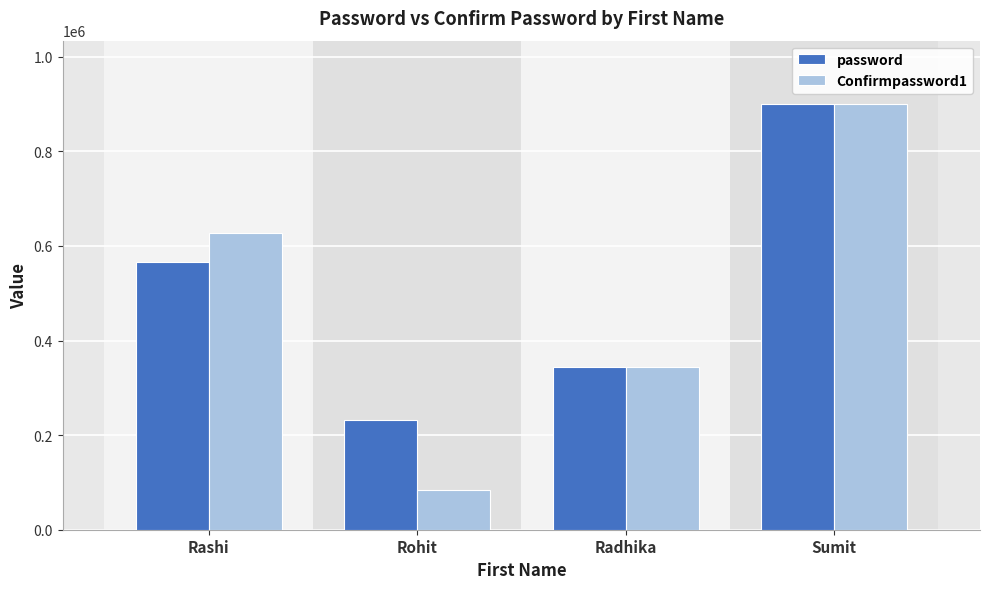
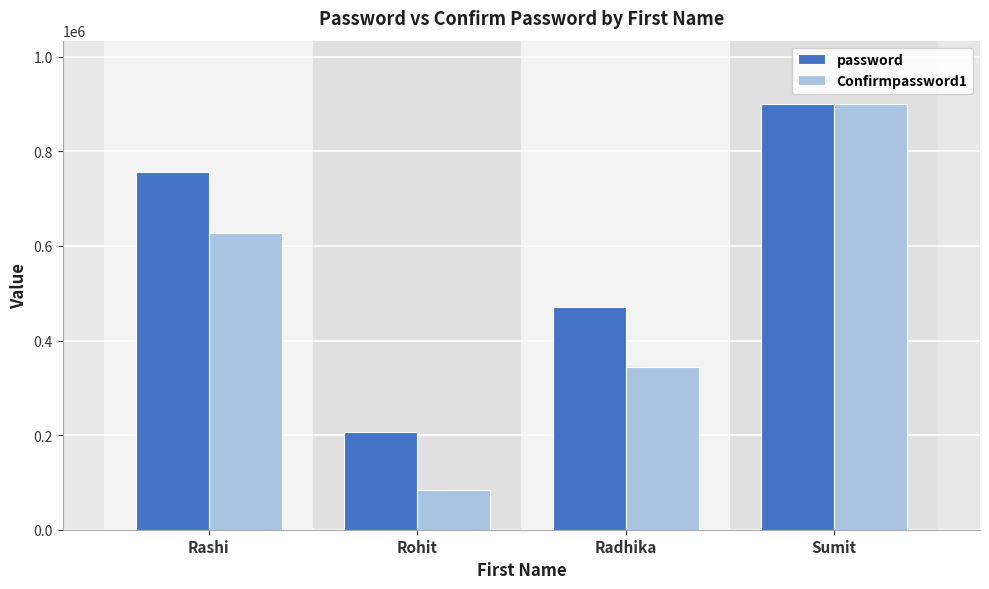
  {
    "password": {
-     "Rashi": 570000,
-     "Rohit": 230000,
-     "Radhika": 340000,
+     "Rashi": 760000,
+     "Rohit": 210000,
+     "Radhika": 470000,
      "Sumit": 900000
    },
    "Confirmpassword1": {
      "Rashi": 630000,
      "Rohit": 80000,
      "Radhika": 340000,
      "Sumit": 900000
    }
  }
